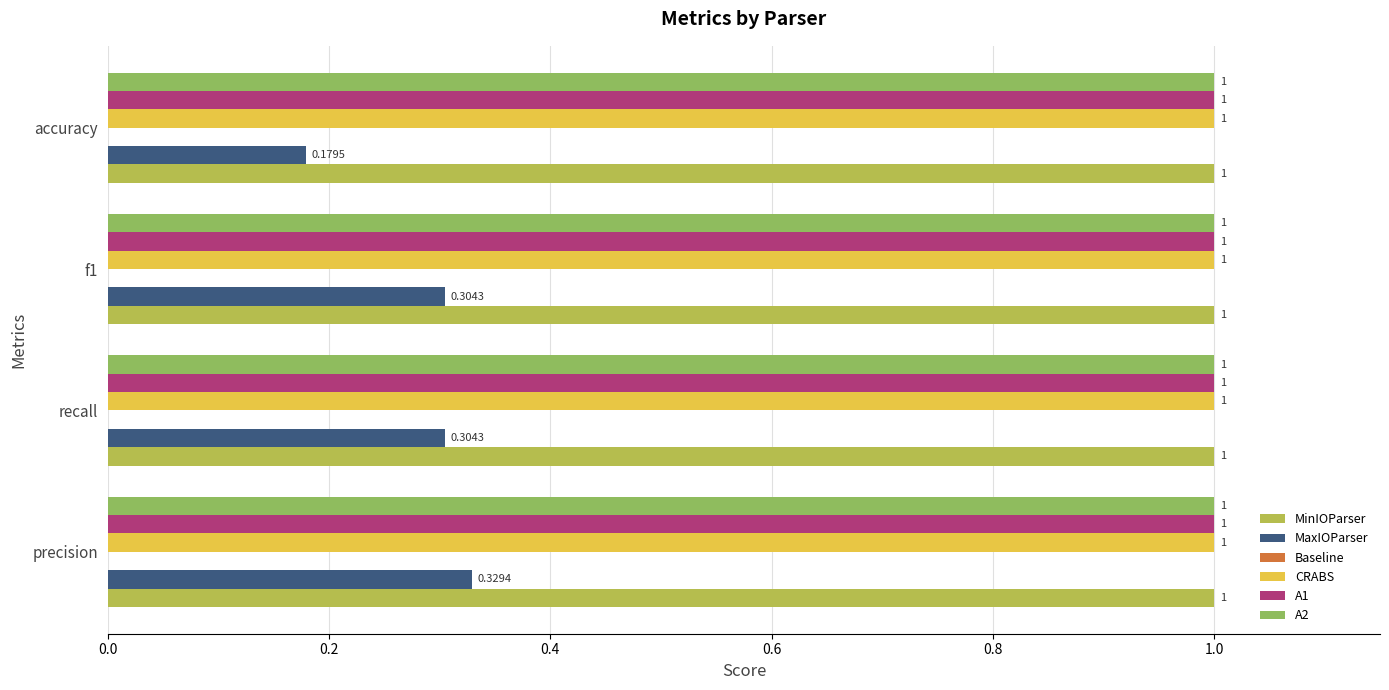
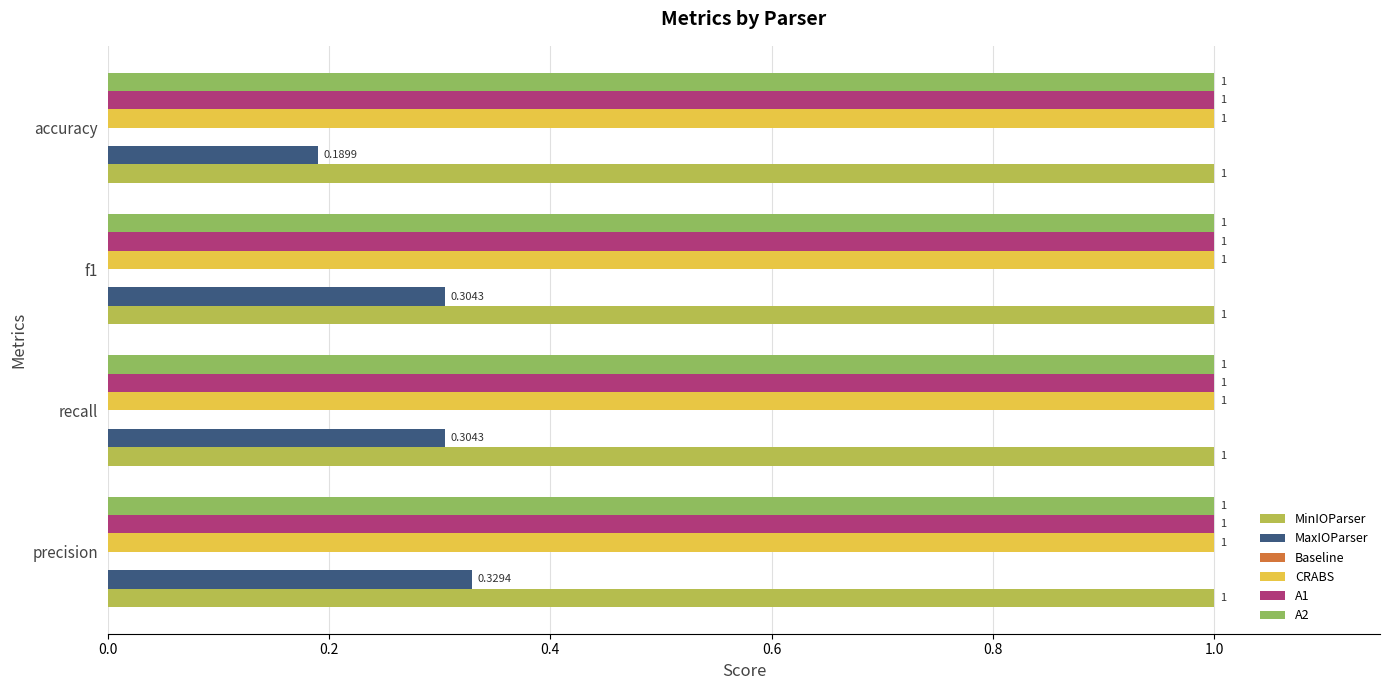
  {
    "MaxIOParser": {
-     "accuracy": 0.1795,
+     "accuracy": 0.1899,
      "f1": 0.3043,
      "recall": 0.3043,
      "precision": 0.3294
    },
    "Baseline": {
      "accuracy": 0.000,
      "f1": 0.000,
      "recall": 0.000,
      "precision": 0.000
    },
    "A1": {
      "accuracy": 1,
      "f1": 1,
      "recall": 1,
      "precision": 1
    }
  }
